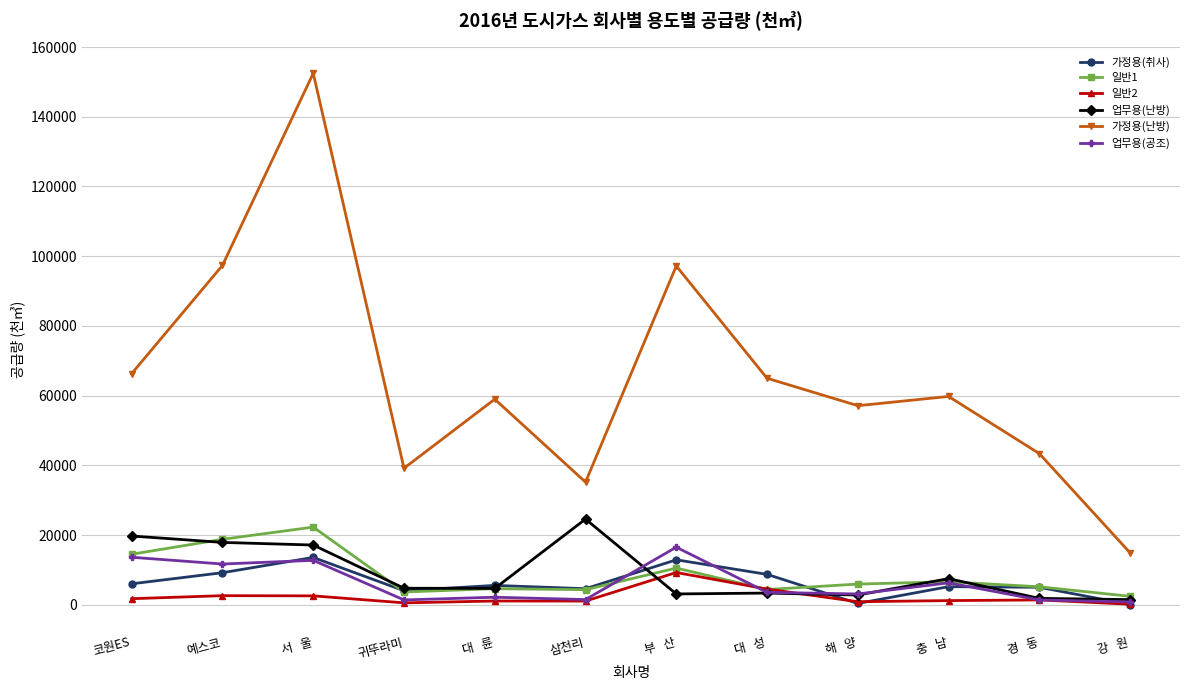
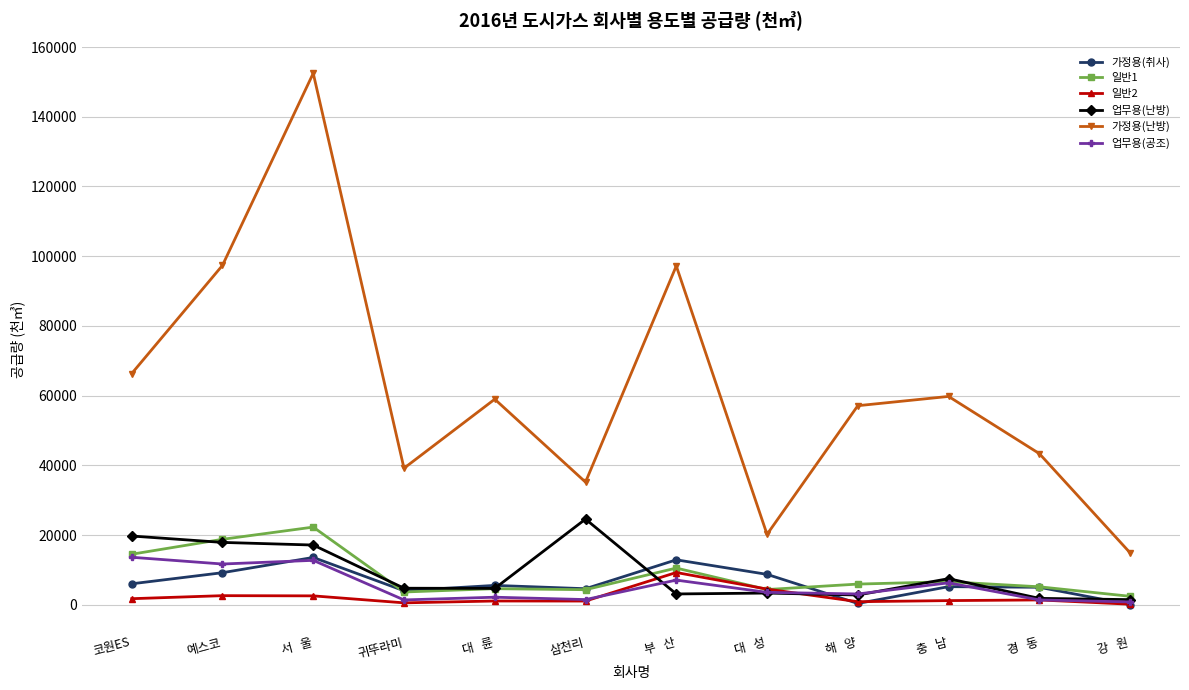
  {
    "가정용(취사)": {
      "코원ES": 6000,
      "예스코": 9000,
      "서 울": 14000,
      "대 륜": 6000,
      "부 산": 13000,
      "대 성": 9000,
      "충 남": 5000
    },
    "일반1": {
      "코원ES": 14000,
      "예스코": 19000,
      "서 울": 22000,
      "부 산": 11000,
      "해 양": 6000,
      "강 원": 2000
    },
    "일반2": {
      "코원ES": 2000,
      "예스코": 3000,
      "서 울": 3000,
      "귀뚜라미": 1000,
      "대 륜": 1000,
      "부 산": 9000,
      "충 남": 1000
    },
    "업무용(난방)": {
      "코원ES": 20000,
      "예스코": 18000,
      "서 울": 17000,
      "삼천리": 25000,
      "부 산": 3000,
      "충 남": 7000
    },
    "가정용(난방)": {
      "코원ES": 66000,
      "예스코": 97000,
      "서 울": 152000,
      "귀뚜라미": 39000,
      "대 륜": 59000,
      "삼천리": 35000,
      "부 산": 97000,
-     "대 성": 65000,
+     "대 성": 20000,
      "해 양": 57000,
      "충 남": 60000,
      "경 동": 43000,
      "강 원": 15000
    },
    "업무용(공조)": {
      "코원ES": 14000,
      "예스코": 12000,
      "서 울": 13000,
      "귀뚜라미": 1000,
      "대 륜": 2000,
-     "부 산": 17000
+     "부 산": 7000
    }
  }
